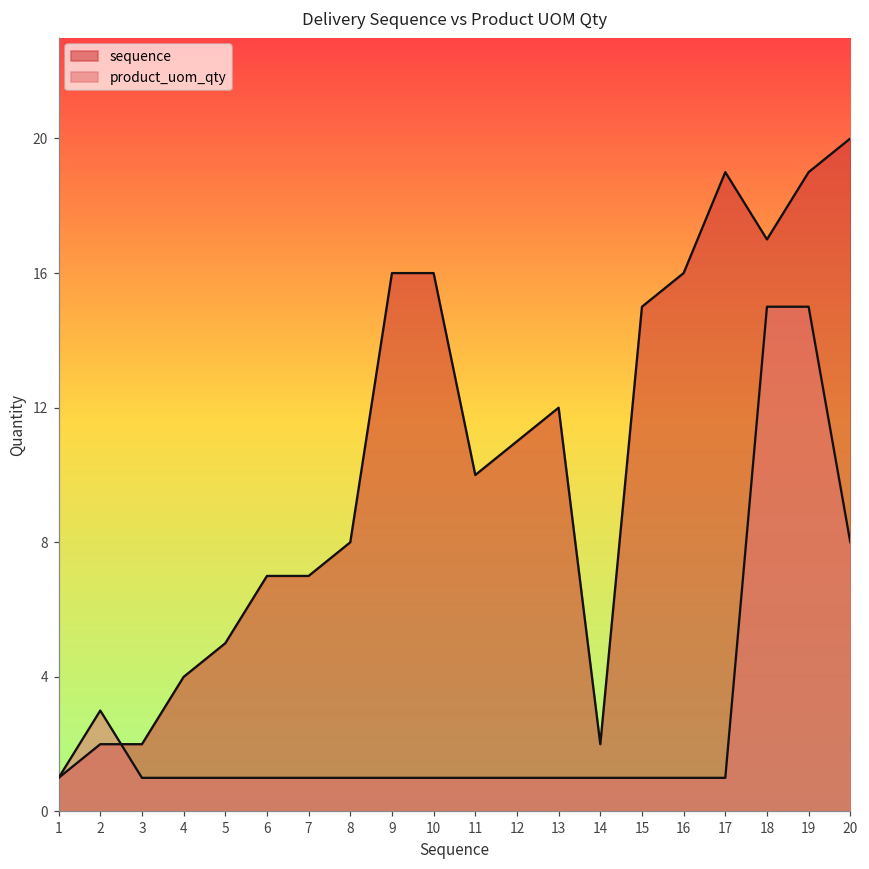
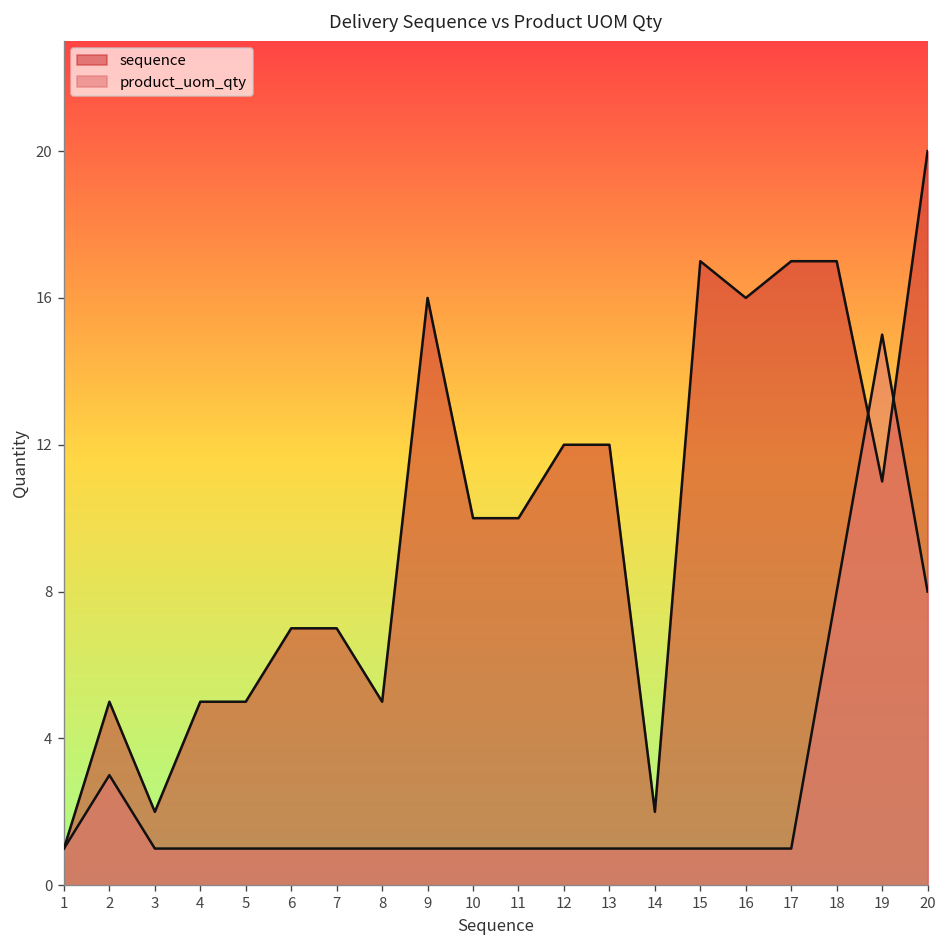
  {
    "sequence": {
-     "2": 2,
+     "2": 5,
      "3": 2,
-     "4": 4,
+     "4": 5,
      "5": 5,
      "6": 7,
      "7": 7,
-     "8": 8,
+     "8": 5,
      "9": 16,
-     "10": 16,
+     "10": 10,
      "11": 10,
-     "12": 11,
+     "12": 12,
      "13": 12,
      "14": 2,
-     "15": 15,
+     "15": 17,
      "16": 16,
-     "17": 19,
+     "17": 17,
      "18": 17,
-     "19": 19,
+     "19": 11,
      "20": 20
    },
    "product_uom_qty": {
      "2": 3,
      "3": 1,
      "4": 1,
      "5": 1,
      "6": 1,
      "7": 1,
      "8": 1,
      "9": 1,
      "10": 1,
      "11": 1,
      "12": 1,
      "13": 1,
      "14": 1,
      "15": 1,
      "16": 1,
      "17": 1,
-     "18": 15,
+     "18": 8,
      "19": 15,
      "20": 8
    }
  }
